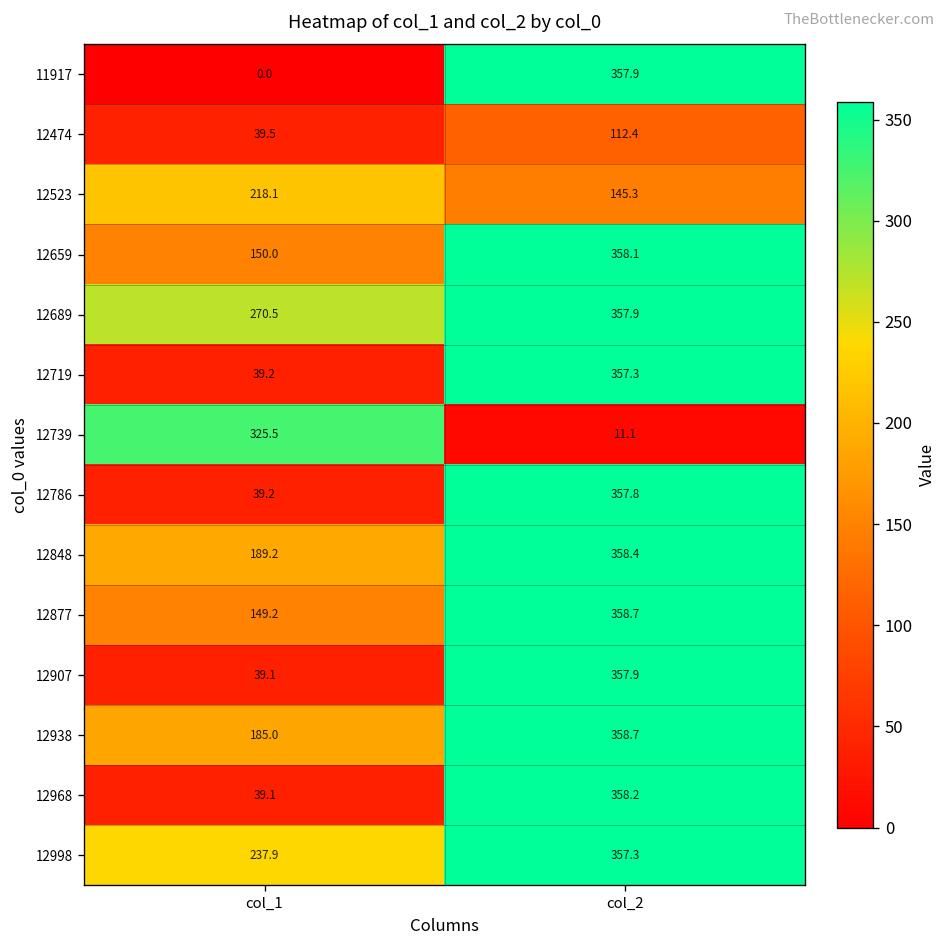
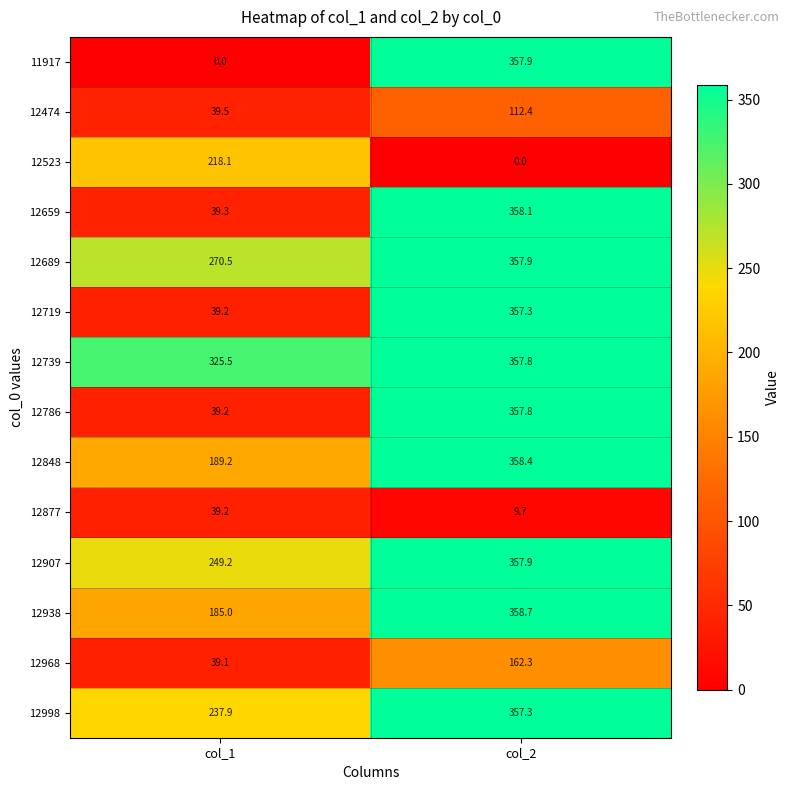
  {
    "11917": {
      "col_1": 0.0,
      "col_2": 357.9
    },
    "12474": {
      "col_1": 39.5,
      "col_2": 112.4
    },
    "12523": {
      "col_1": 218.1,
-     "col_2": 145.3
+     "col_2": 0.0
    },
    "12659": {
-     "col_1": 150.0,
+     "col_1": 39.3,
      "col_2": 358.1
    },
    "12689": {
      "col_1": 270.5,
      "col_2": 357.9
    },
    "12719": {
      "col_1": 39.2,
      "col_2": 357.3
    },
    "12739": {
      "col_1": 325.5,
-     "col_2": 11.1
+     "col_2": 357.8
    },
    "12786": {
      "col_1": 39.2,
      "col_2": 357.8
    },
    "12848": {
      "col_1": 189.2,
      "col_2": 358.4
    },
    "12877": {
-     "col_1": 149.2,
-     "col_2": 358.7
+     "col_1": 39.2,
+     "col_2": 9.7
    },
    "12907": {
-     "col_1": 39.1,
+     "col_1": 249.2,
      "col_2": 357.9
    },
    "12938": {
      "col_1": 185.0,
      "col_2": 358.7
    },
    "12968": {
      "col_1": 39.1,
-     "col_2": 358.2
+     "col_2": 162.3
    },
    "12998": {
      "col_1": 237.9,
      "col_2": 357.3
    }
  }
